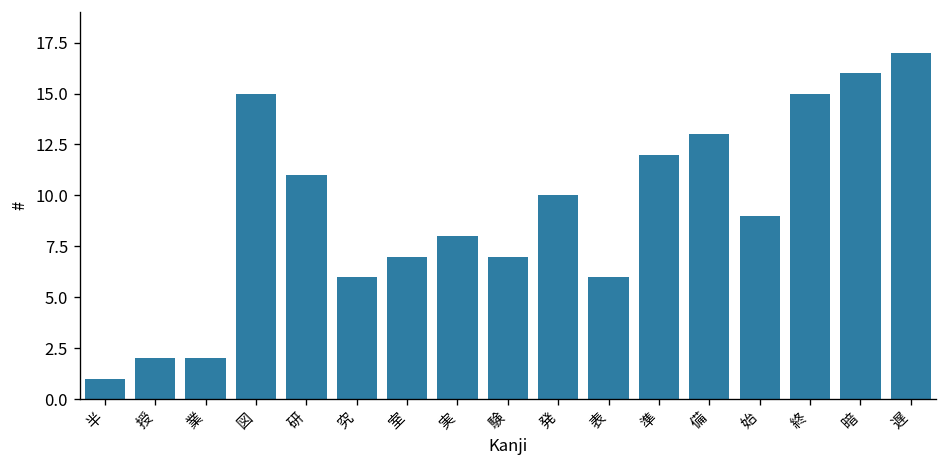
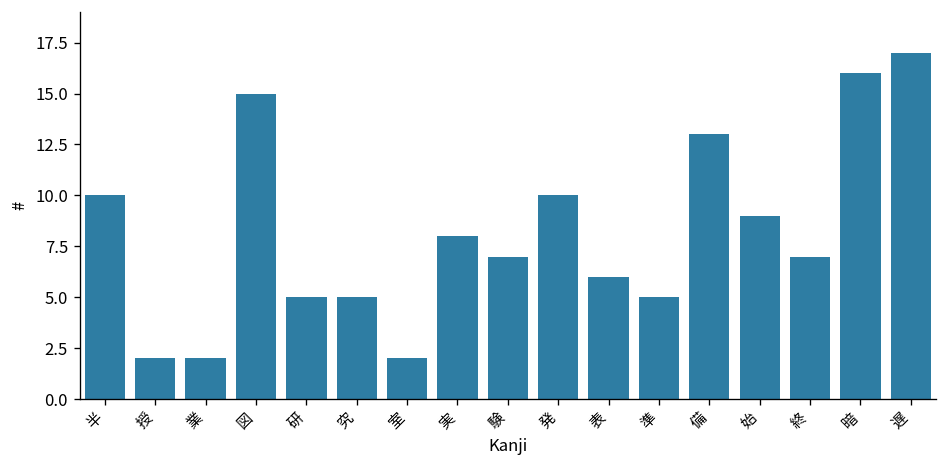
  {
-   "半": 1,
+   "半": 10,
    "授": 2,
    "業": 2,
    "図": 15,
-   "研": 11,
-   "究": 6,
-   "室": 7,
+   "研": 5,
+   "究": 5,
+   "室": 2,
    "実": 8,
    "験": 7,
    "発": 10,
    "表": 6,
-   "準": 12,
+   "準": 5,
    "備": 13,
    "始": 9,
-   "終": 15,
+   "終": 7,
    "暗": 16,
    "遅": 17
  }
